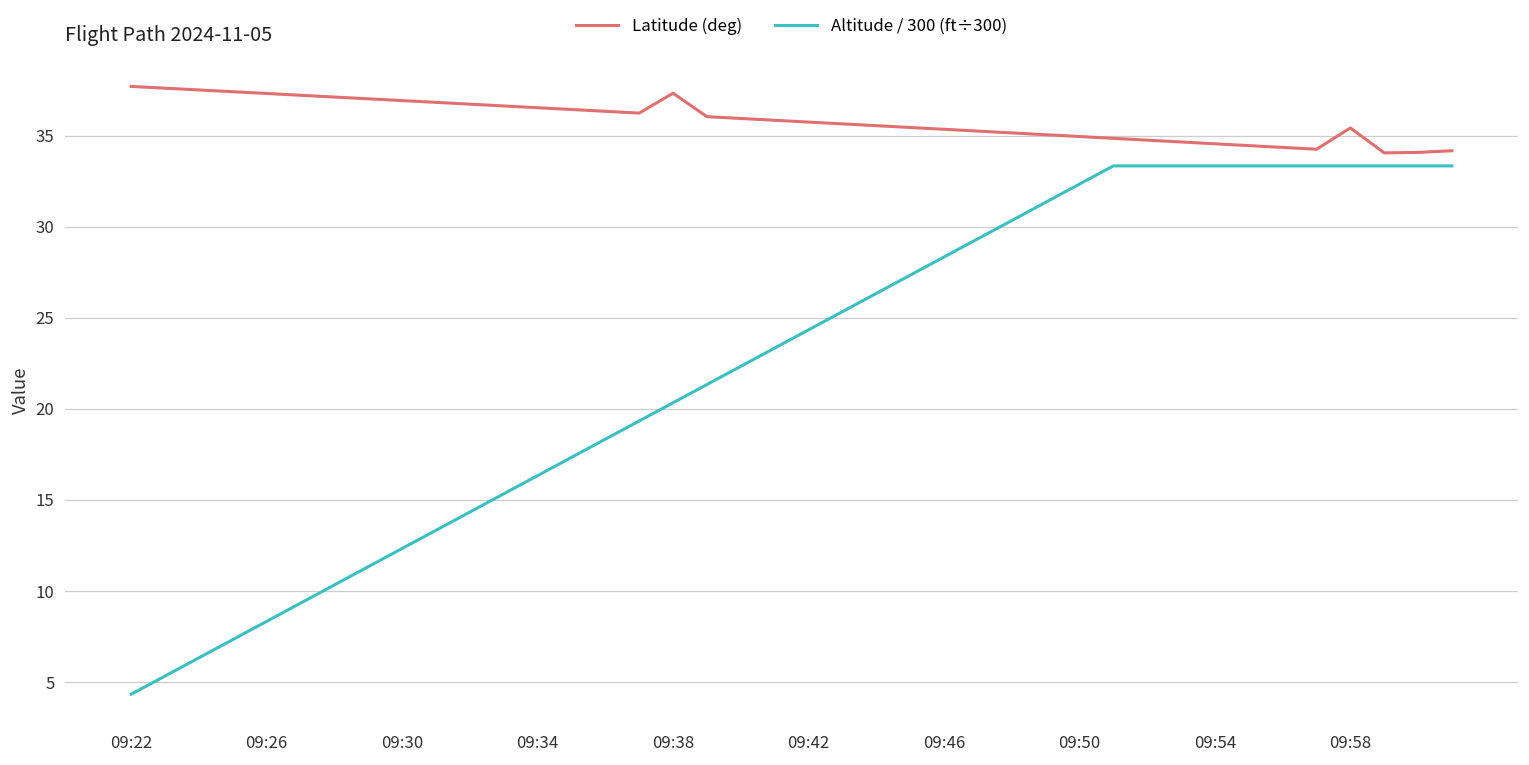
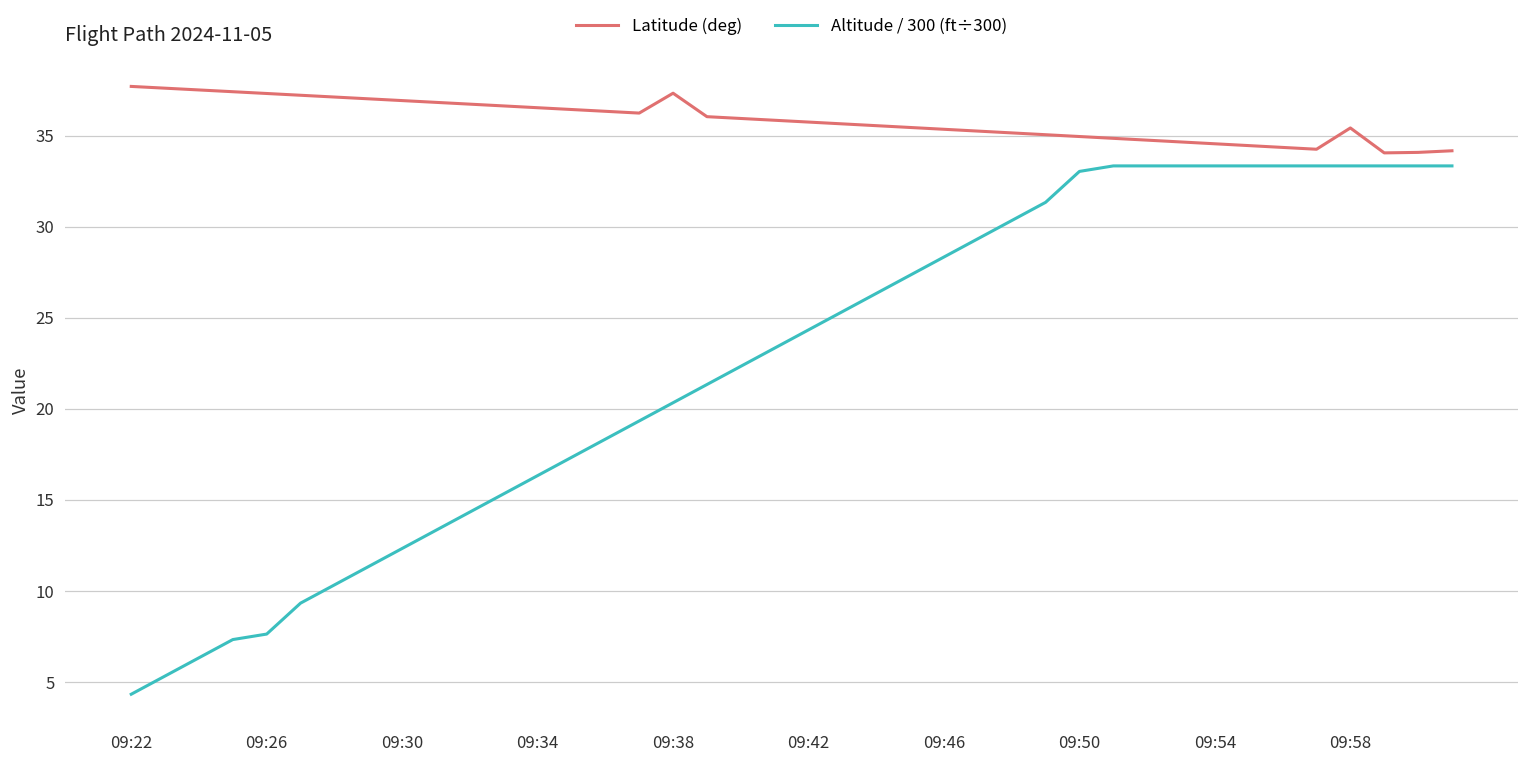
  {
    "Latitude (deg)": {
      "09:22": 37.7,
      "09:26": 37.3,
      "09:30": 36.9,
      "09:34": 36.5,
      "09:38": 37.3,
      "09:42": 35.7,
      "09:46": 35.3,
      "09:50": 34.9,
      "09:54": 34.5,
      "09:58": 35.4
    },
    "Altitude / 300 (ft÷300)": {
      "09:22": 4.3,
-     "09:26": 8.3,
+     "09:26": 7.6,
      "09:30": 12.3,
      "09:34": 16.3,
      "09:38": 20.3,
      "09:42": 24.3,
      "09:46": 28.3,
-     "09:50": 32.3,
+     "09:50": 33.0,
      "09:54": 33.3,
      "09:58": 33.3
    }
  }
